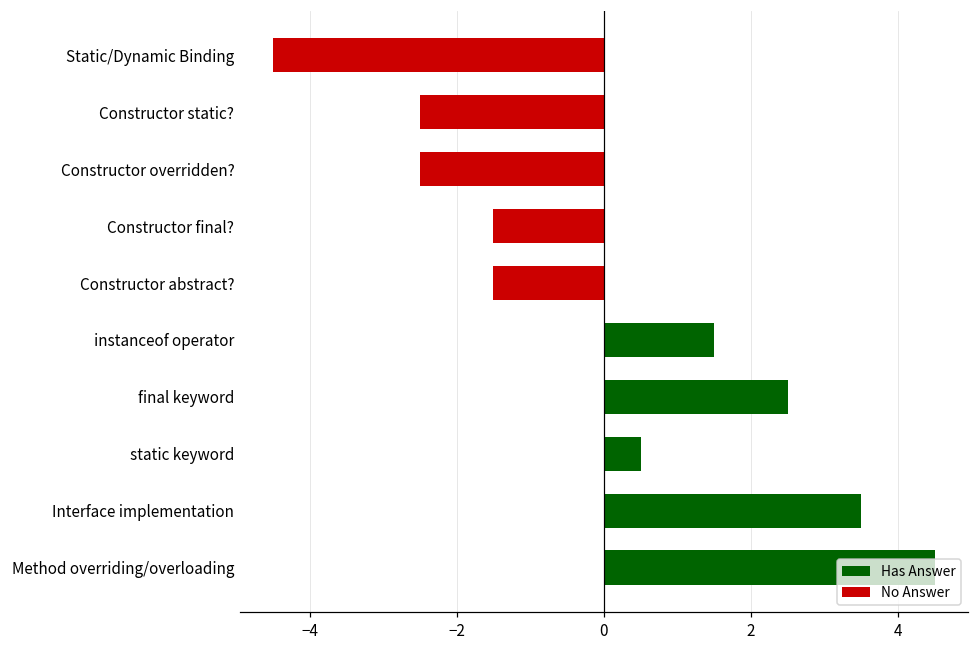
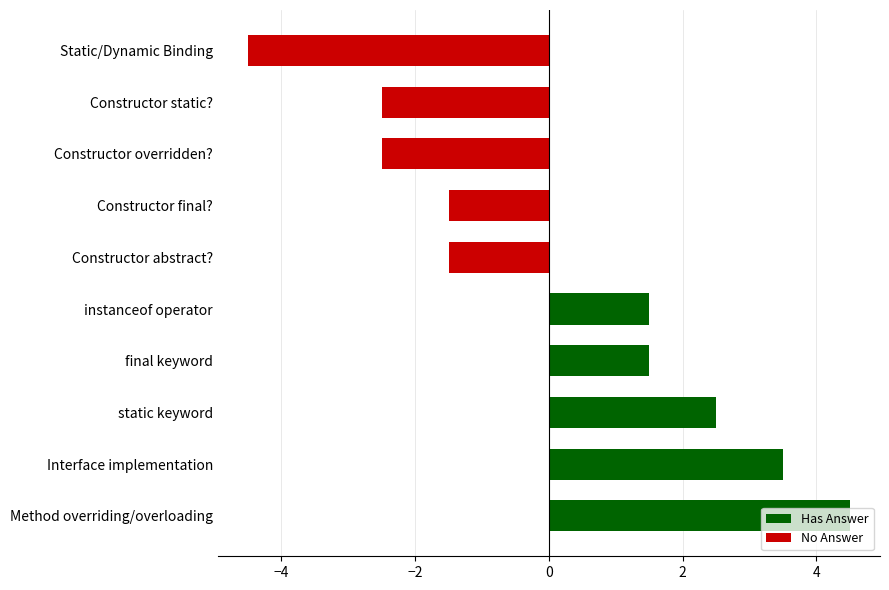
  {
    "Static/Dynamic Binding": -4.5,
    "Constructor static?": -2.5,
    "Constructor overridden?": -2.5,
    "Constructor final?": -1.5,
    "Constructor abstract?": -1.5,
    "instanceof operator": 1.5,
-   "final keyword": 2.5,
-   "static keyword": 0.5,
+   "final keyword": 1.5,
+   "static keyword": 2.5,
    "Interface implementation": 3.5
  }
